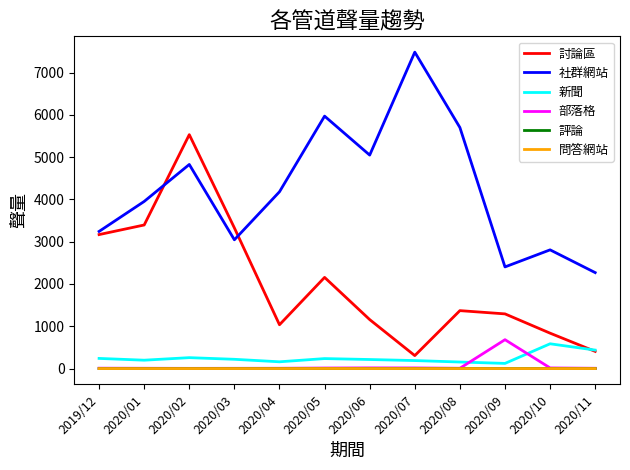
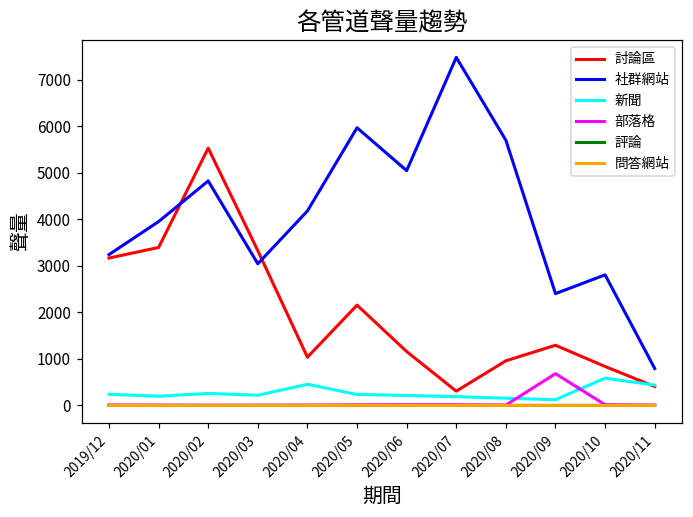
  {
    "討論區": {
      "2019/12": 3200,
      "2020/01": 3400,
      "2020/02": 5500,
      "2020/03": 3300,
      "2020/04": 1000,
      "2020/05": 2200,
      "2020/06": 1200,
      "2020/07": 300,
-     "2020/08": 1400,
+     "2020/08": 1000,
      "2020/09": 1300,
      "2020/10": 800
    },
    "社群網站": {
      "2019/12": 3200,
      "2020/01": 4000,
      "2020/02": 4800,
      "2020/03": 3000,
      "2020/04": 4200,
      "2020/05": 6000,
      "2020/06": 5000,
      "2020/07": 7500,
      "2020/08": 5700,
      "2020/09": 2400,
      "2020/10": 2800,
-     "2020/11": 2300
+     "2020/11": 800
    },
    "新聞": {
      "2019/12": 200,
      "2020/01": 200,
      "2020/02": 300,
      "2020/03": 200,
-     "2020/04": 200,
+     "2020/04": 500,
      "2020/05": 200,
      "2020/06": 200,
      "2020/07": 200,
      "2020/08": 200,
      "2020/09": 100,
      "2020/10": 600
    },
    "部落格": {
      "2020/09": 700
    }
  }
